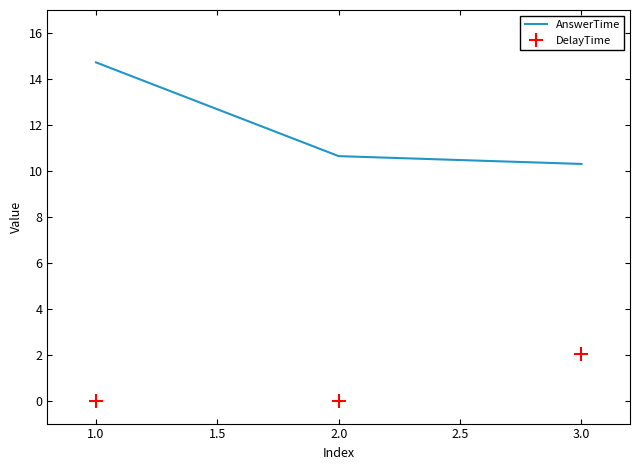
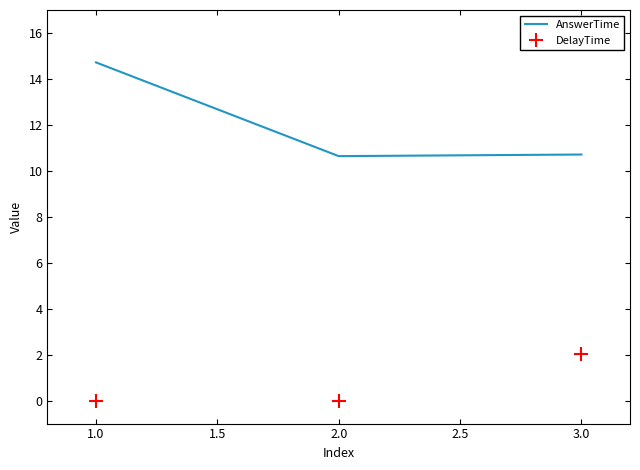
  {
    "AnswerTime": {
      "1.0": 14.7,
      "2.0": 10.6,
-     "3.0": 10.3
+     "3.0": 10.7
    },
    "DelayTime": {
      "1.0": 0.0,
      "2.0": 0.0,
      "3.0": 2.0
    }
  }
